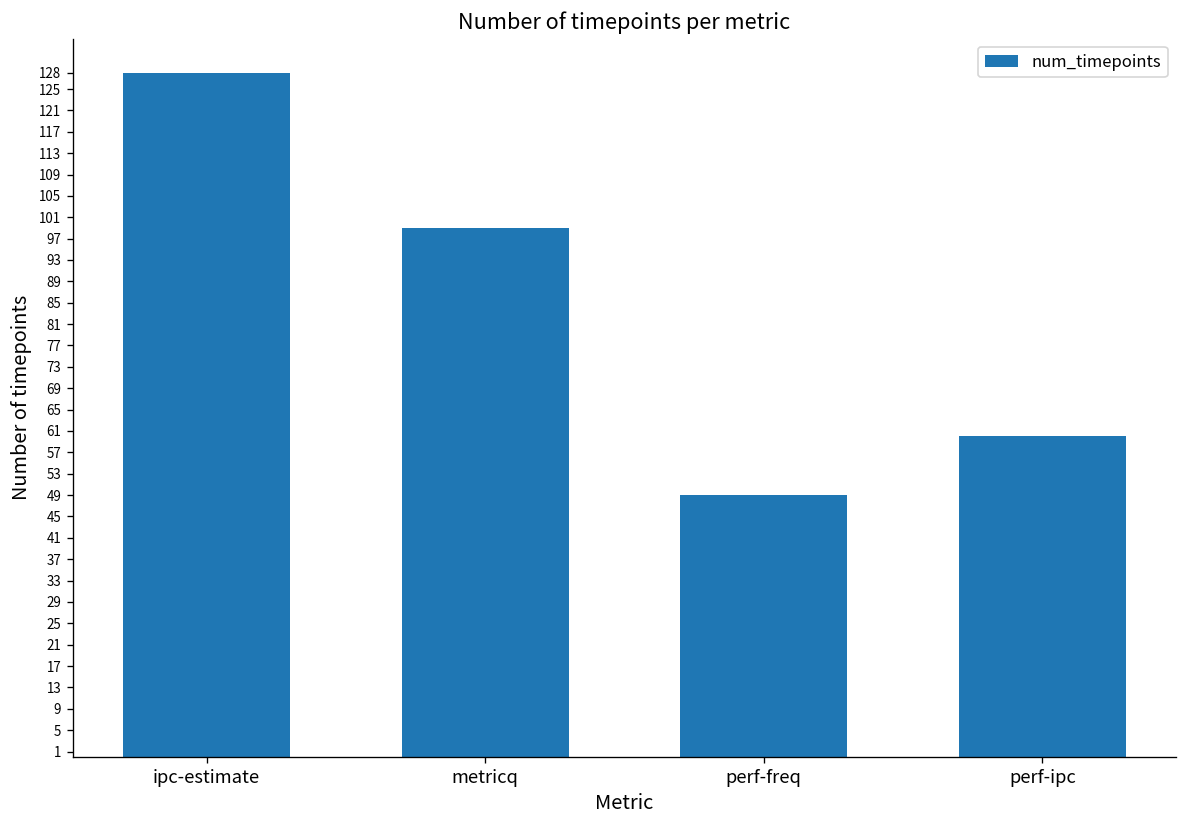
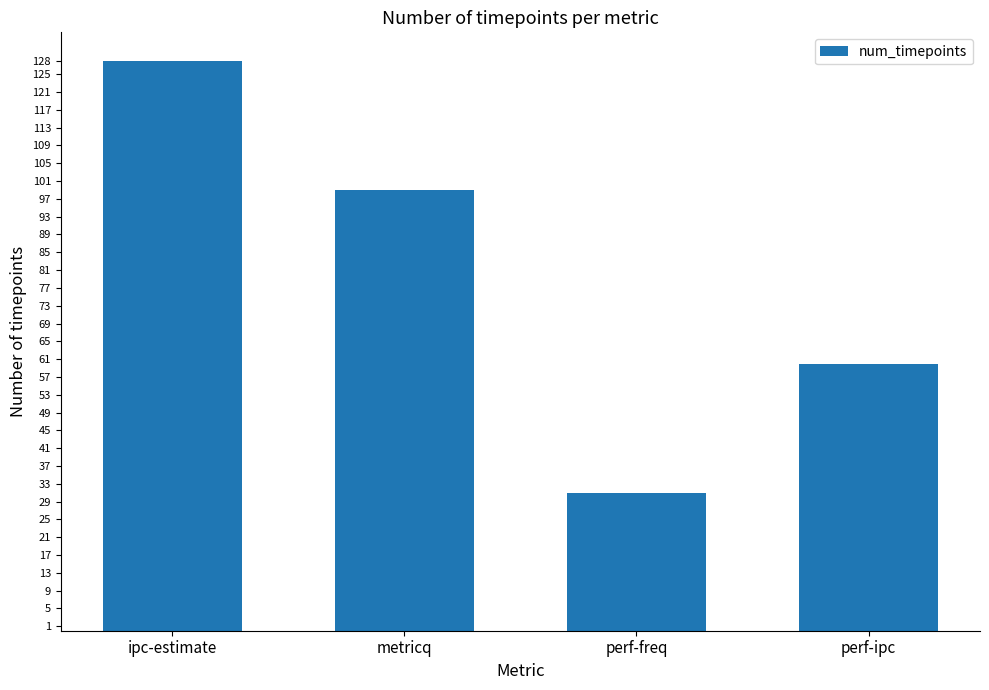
  {
    "ipc-estimate": 128,
    "metricq": 99,
-   "perf-freq": 49,
+   "perf-freq": 31,
    "perf-ipc": 60
  }
